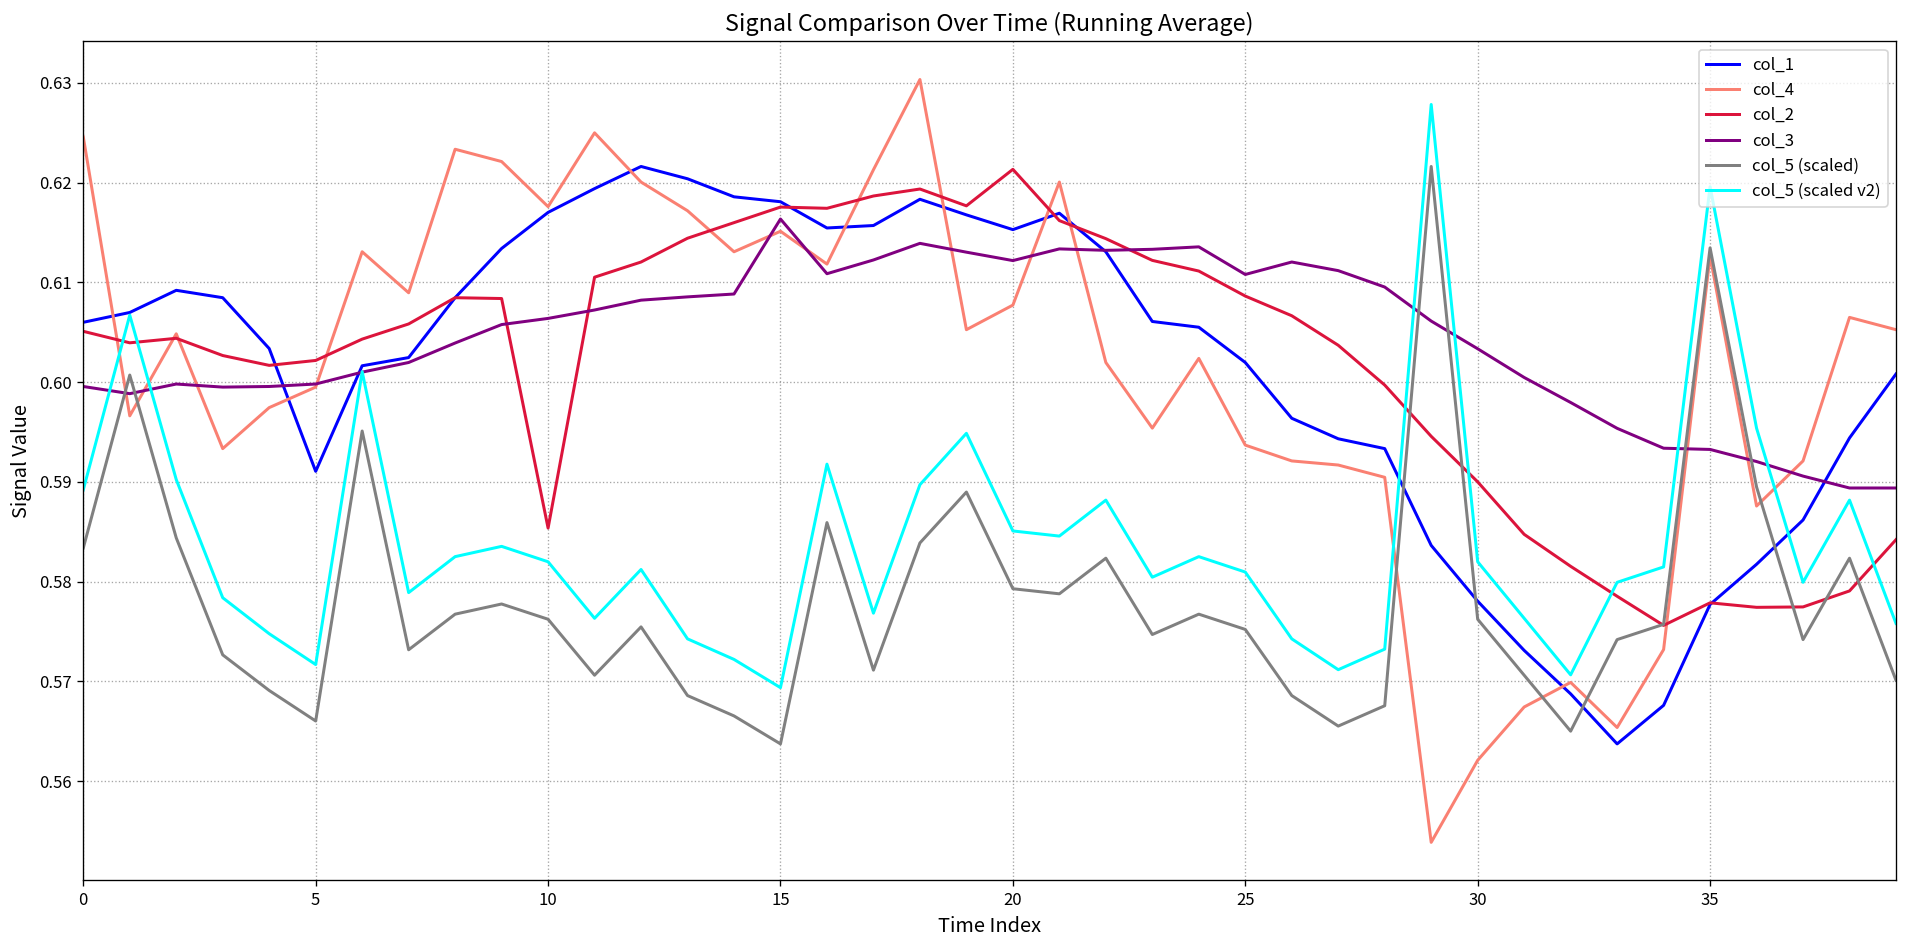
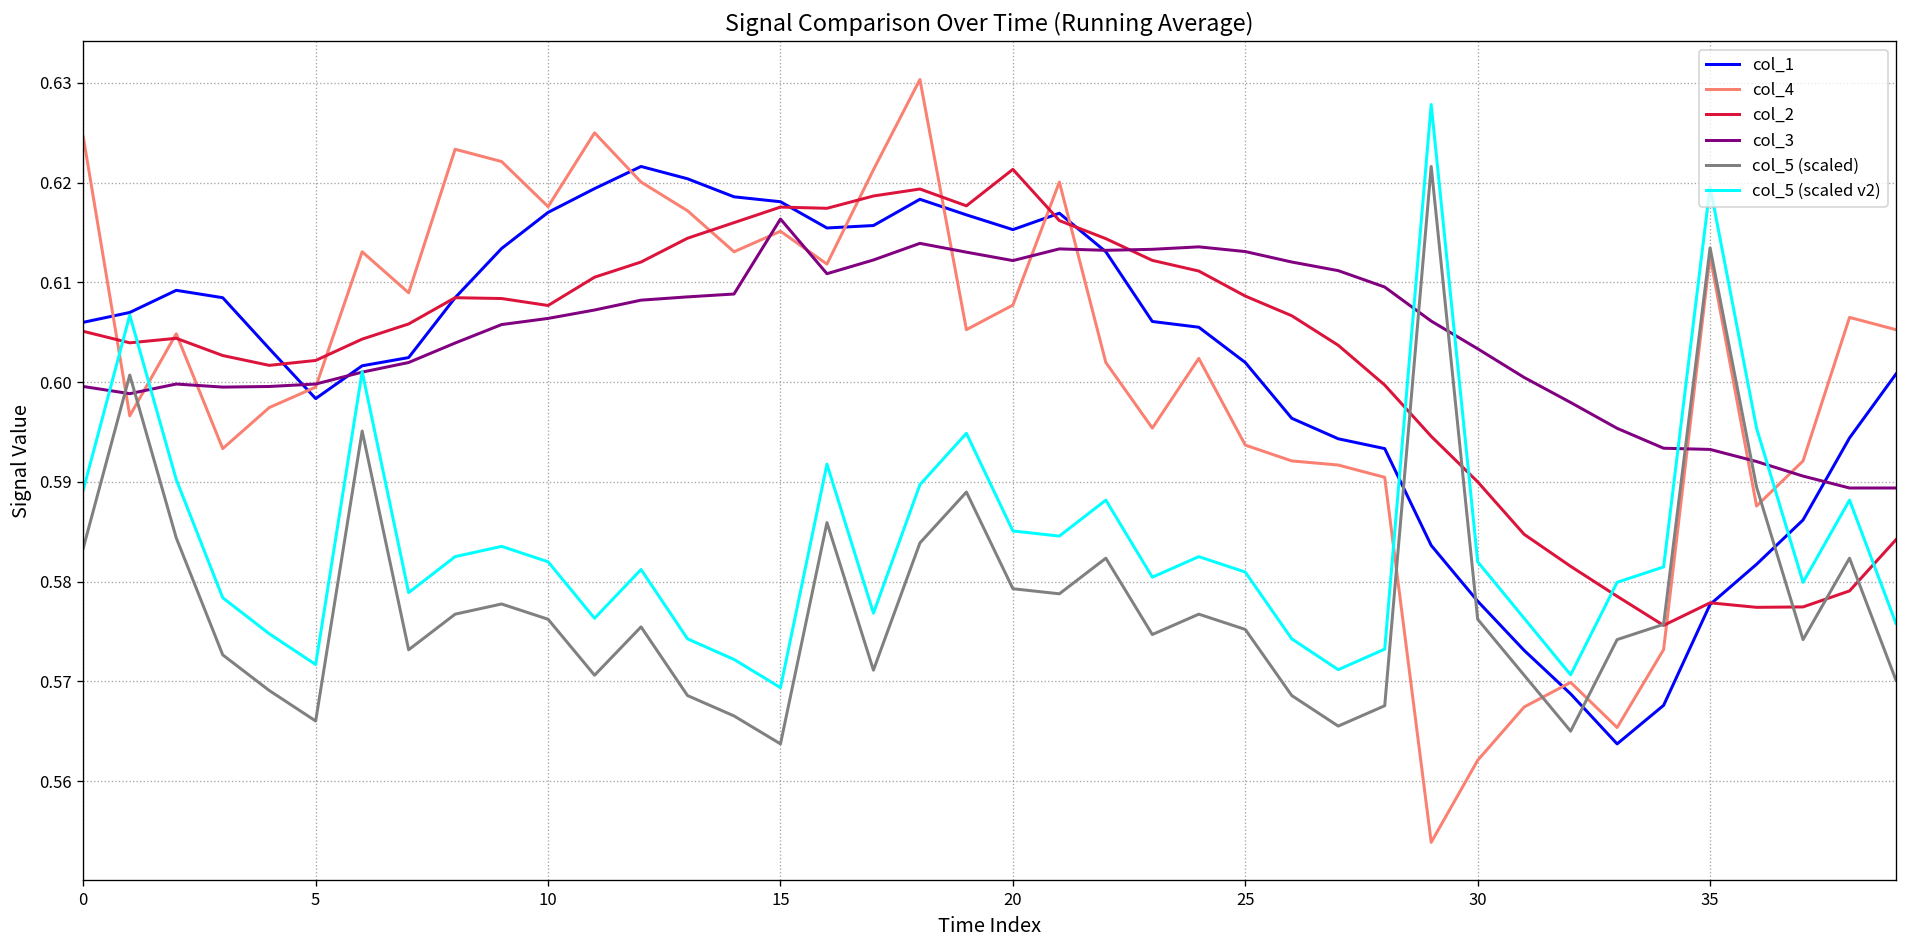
  {
    "col_1": {
      "0": 0.606,
-     "5": 0.591,
+     "5": 0.598,
      "10": 0.617,
      "15": 0.618,
      "20": 0.615,
      "25": 0.602,
      "30": 0.578
    },
    "col_4": {
      "0": 0.625,
      "5": 0.600,
      "10": 0.618,
      "15": 0.615,
      "20": 0.608,
      "25": 0.594,
      "30": 0.562,
      "35": 0.613
    },
    "col_2": {
      "0": 0.605,
      "5": 0.602,
-     "10": 0.585,
+     "10": 0.608,
      "15": 0.618,
      "20": 0.621,
      "25": 0.609,
      "30": 0.590
    },
    "col_3": {
      "0": 0.600,
      "5": 0.600,
      "10": 0.606,
      "15": 0.616,
      "20": 0.612,
-     "25": 0.611,
+     "25": 0.613,
      "30": 0.603,
      "35": 0.593
    },
    "col_5 (scaled)": {
      "0": 0.583,
      "5": 0.566,
      "10": 0.576,
      "15": 0.564,
      "20": 0.579,
      "25": 0.575,
      "30": 0.576,
      "35": 0.613
    },
    "col_5 (scaled v2)": {
      "0": 0.589,
      "5": 0.572,
      "10": 0.582,
      "15": 0.569,
      "20": 0.585,
      "25": 0.581,
      "30": 0.582
    }
  }
